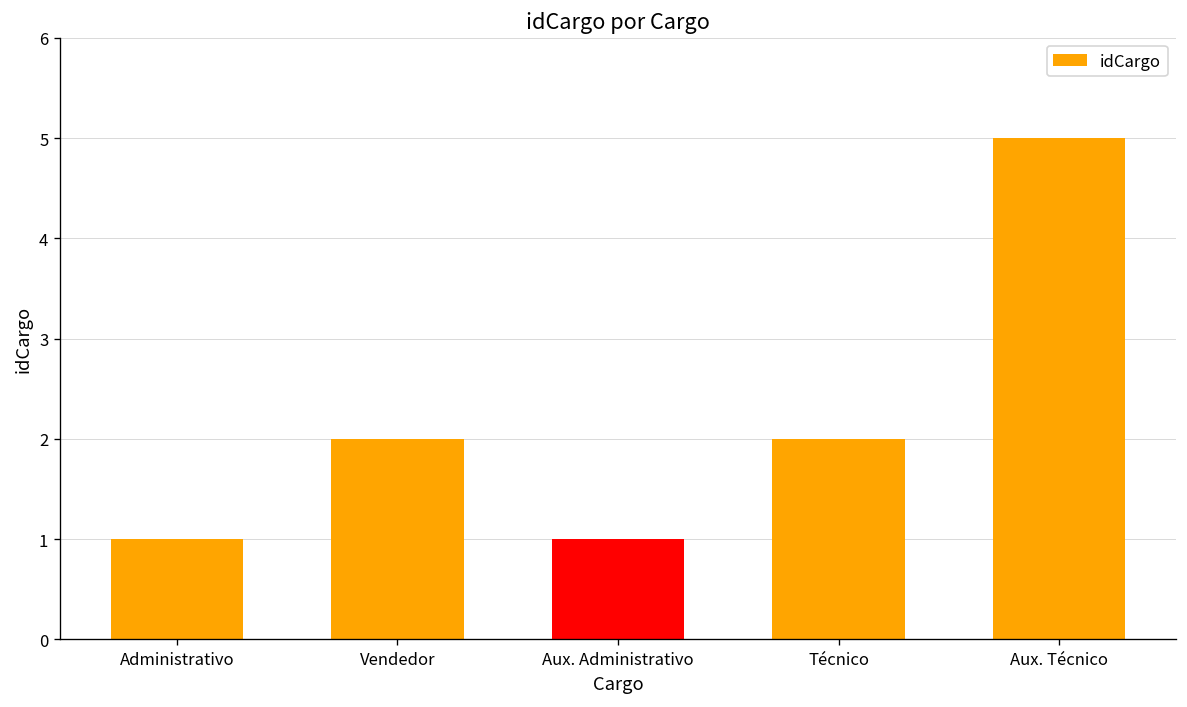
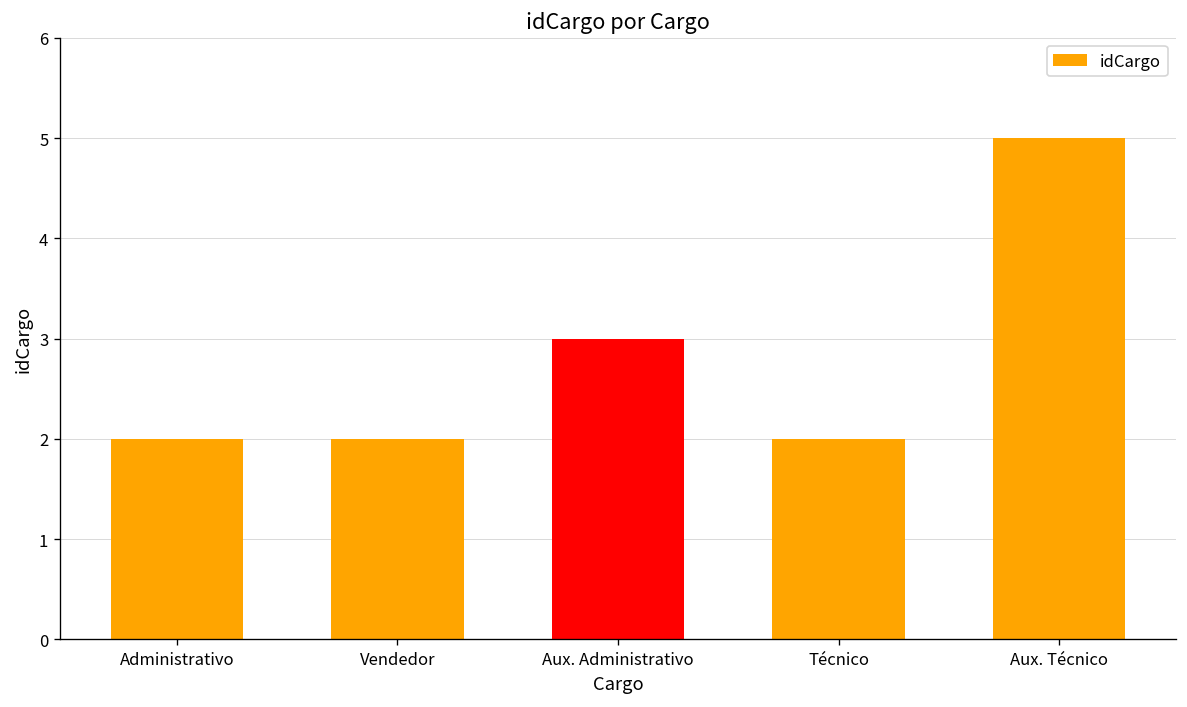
  {
-   "Administrativo": 1,
+   "Administrativo": 2,
    "Vendedor": 2,
-   "Aux. Administrativo": 1,
+   "Aux. Administrativo": 3,
    "Técnico": 2,
    "Aux. Técnico": 5
  }
